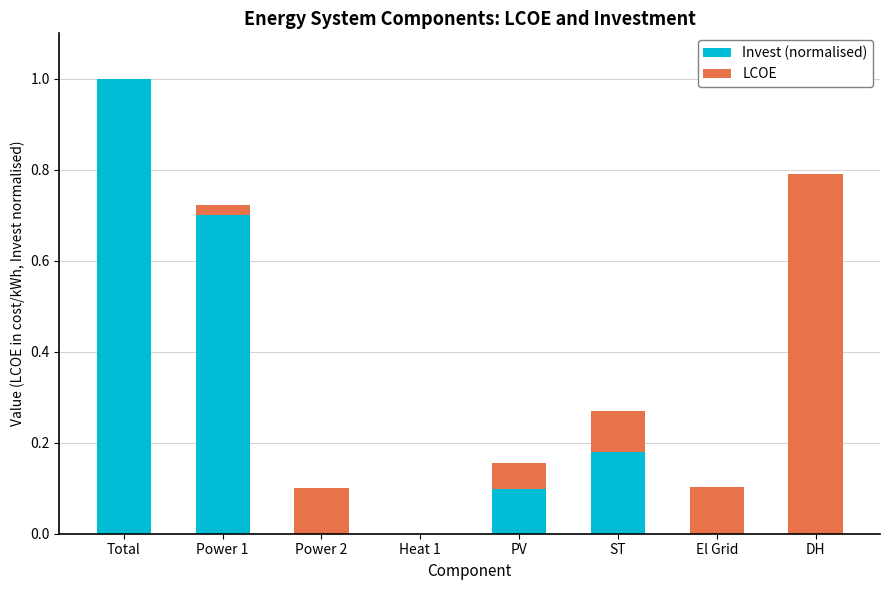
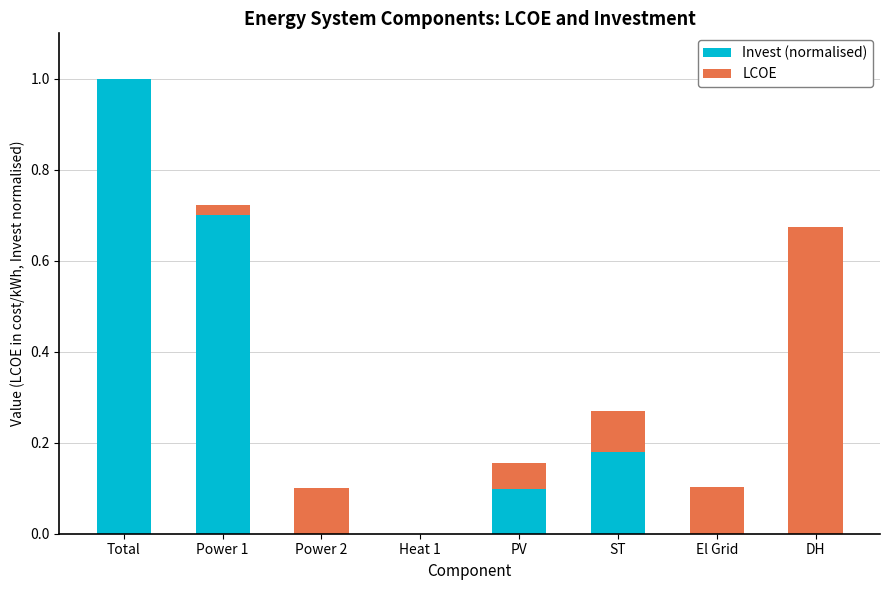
  {
    "Invest (normalised)": {
      "Total": 1.00,
      "Power 1": 0.70,
      "Power 2": 0.00,
      "Heat 1": 0.00,
      "PV": 0.10,
      "ST": 0.18,
      "El Grid": 0.00,
      "DH": 0.00
    },
    "LCOE": {
      "Total": 0.00,
      "Power 1": 0.02,
      "Power 2": 0.10,
      "Heat 1": 0.00,
      "PV": 0.06,
      "ST": 0.09,
      "El Grid": 0.10,
-     "DH": 0.79
+     "DH": 0.68
    }
  }
